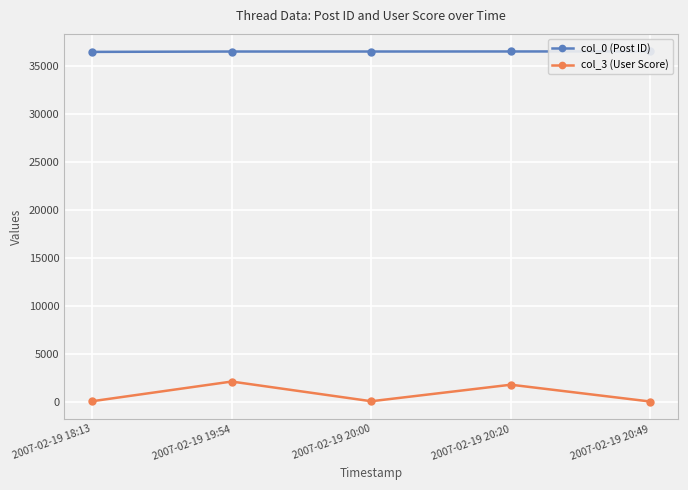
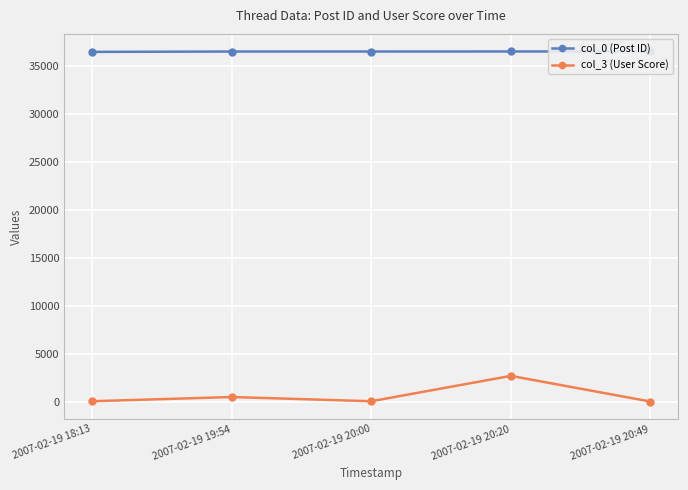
  {
    "col_0 (Post ID)": {
      "2007-02-19 18:13": 36000,
      "2007-02-19 19:54": 36000,
      "2007-02-19 20:00": 36000,
      "2007-02-19 20:20": 36000
    },
    "col_3 (User Score)": {
      "2007-02-19 18:13": 0,
-     "2007-02-19 19:54": 2000,
+     "2007-02-19 19:54": 0,
      "2007-02-19 20:00": 0,
-     "2007-02-19 20:20": 2000,
+     "2007-02-19 20:20": 3000,
      "2007-02-19 20:49": 0
    }
  }
